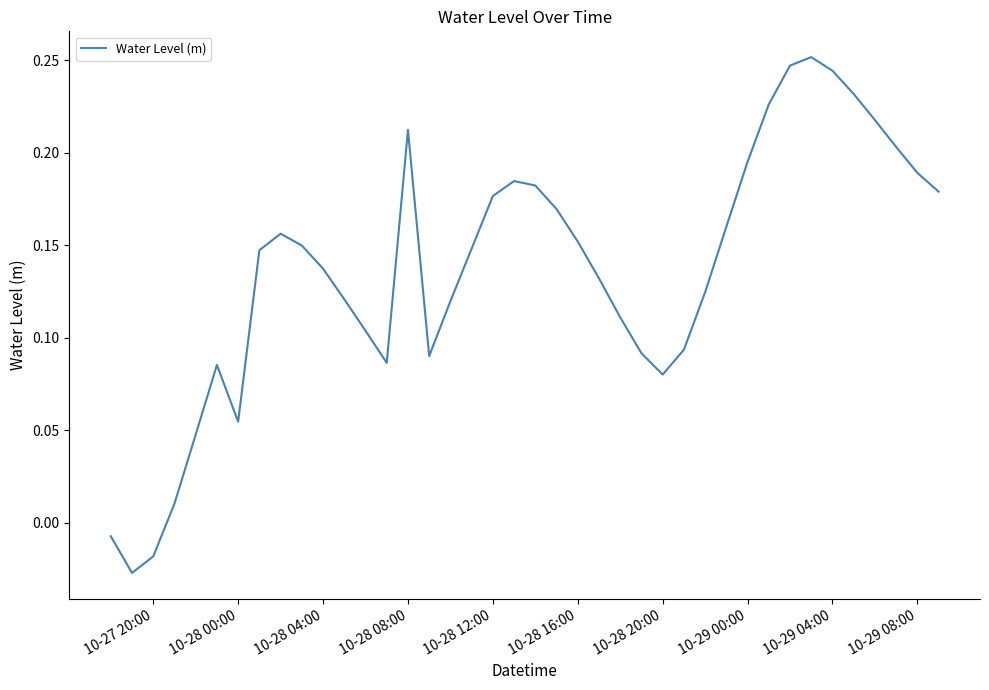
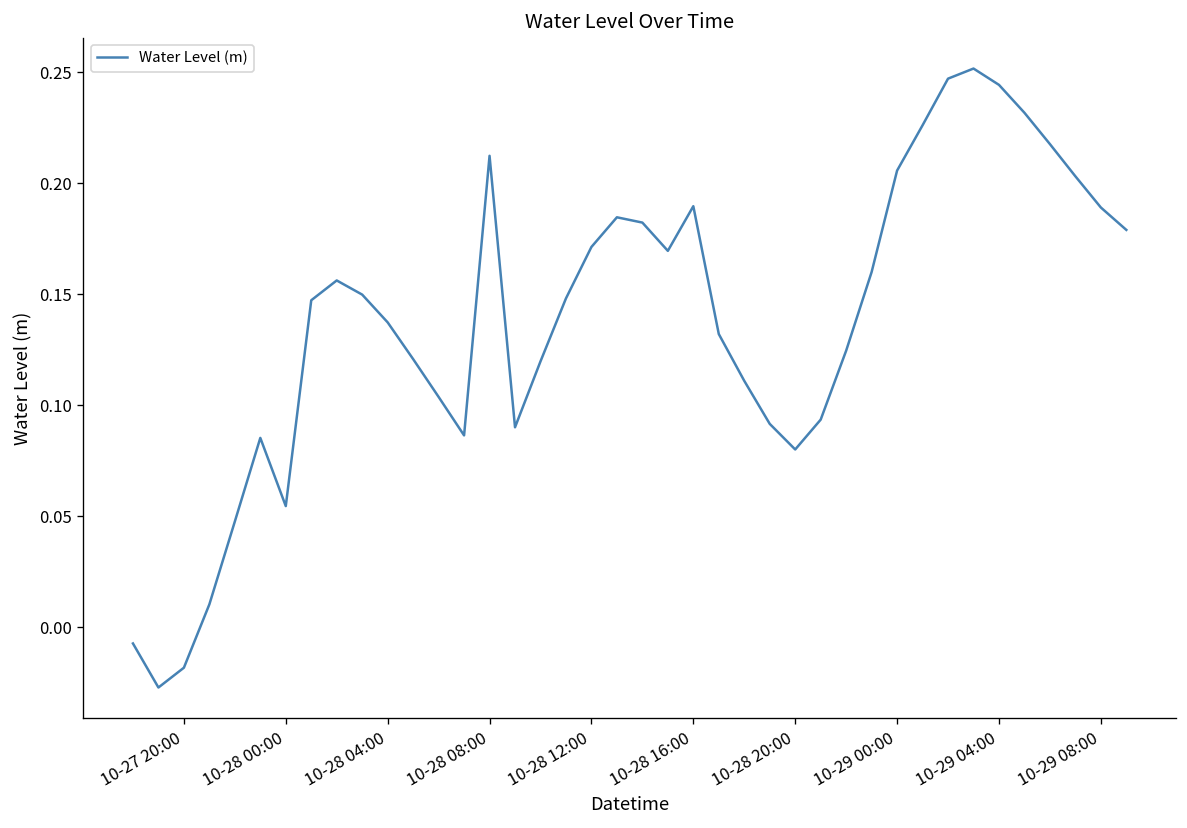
  {
    "10-27 20:00": -0.018,
    "10-28 00:00": 0.055,
    "10-28 04:00": 0.137,
    "10-28 08:00": 0.212,
-   "10-28 12:00": 0.177,
-   "10-28 16:00": 0.152,
+   "10-28 12:00": 0.171,
+   "10-28 16:00": 0.190,
    "10-28 20:00": 0.080,
-   "10-29 00:00": 0.195,
+   "10-29 00:00": 0.206,
    "10-29 04:00": 0.244,
    "10-29 08:00": 0.189
  }
